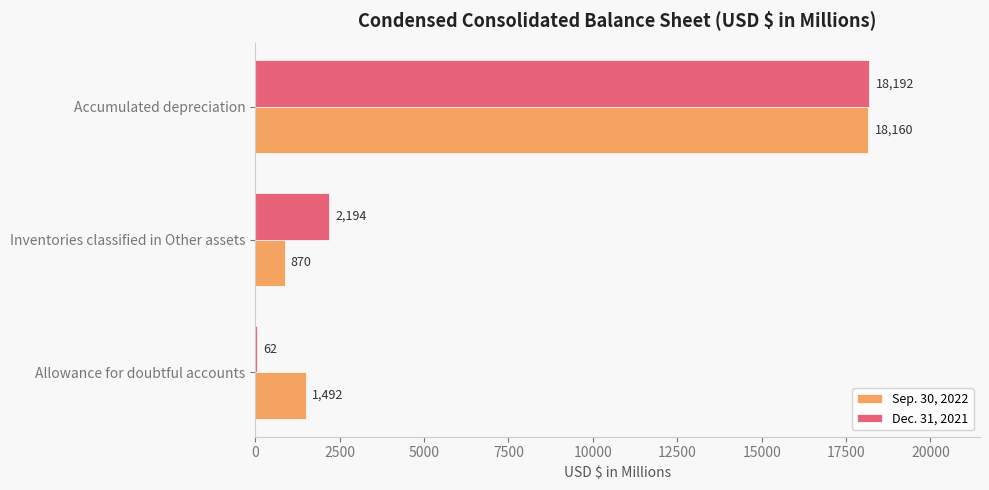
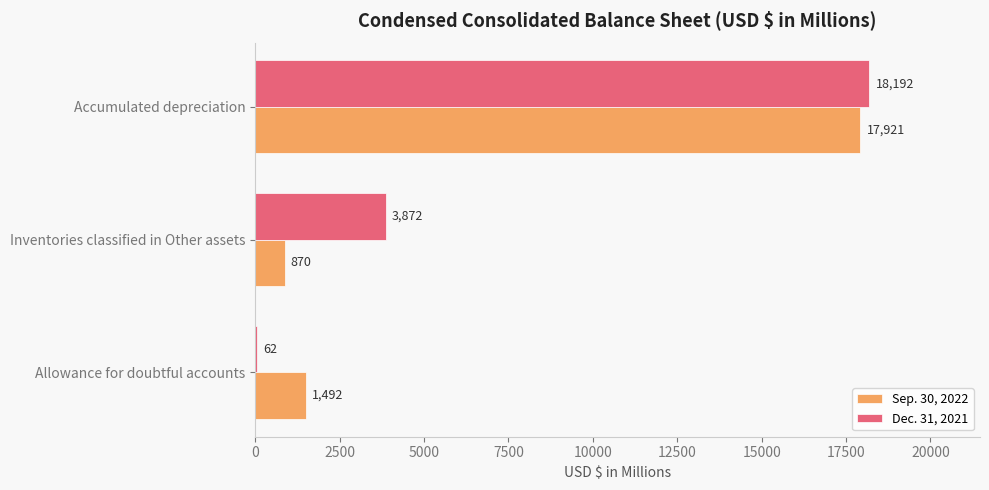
  {
    "Sep. 30, 2022": {
-     "Accumulated depreciation": "18,160",
+     "Accumulated depreciation": "17,921",
      "Inventories classified in Other assets": "870",
      "Allowance for doubtful accounts": "1,492"
    },
    "Dec. 31, 2021": {
      "Accumulated depreciation": "18,192",
-     "Inventories classified in Other assets": "2,194",
+     "Inventories classified in Other assets": "3,872",
      "Allowance for doubtful accounts": "62"
    }
  }
